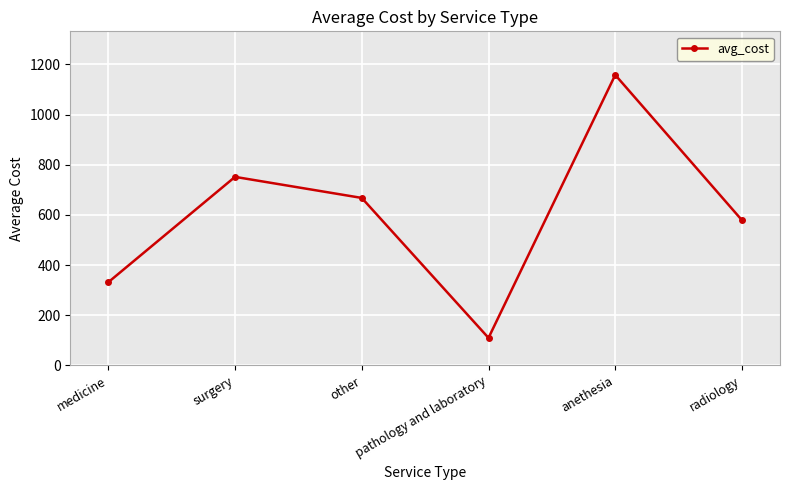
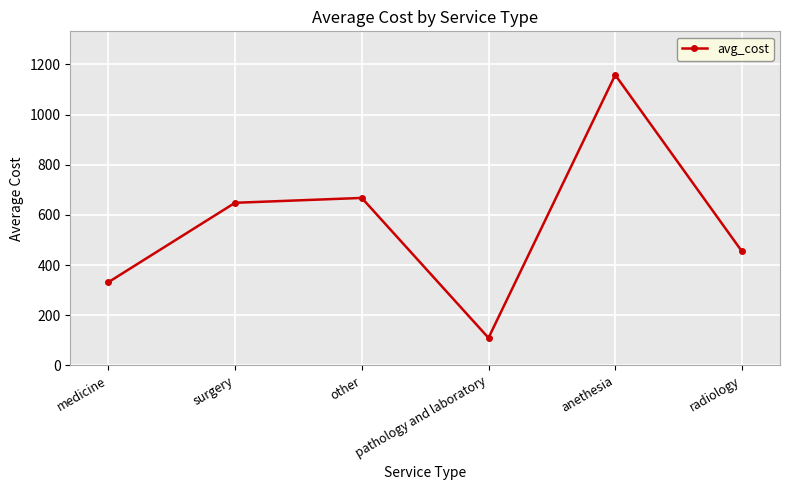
  {
    "medicine": 330,
-   "surgery": 750,
+   "surgery": 650,
    "other": 670,
    "pathology and laboratory": 110,
    "anethesia": 1160,
-   "radiology": 580
+   "radiology": 450
  }
